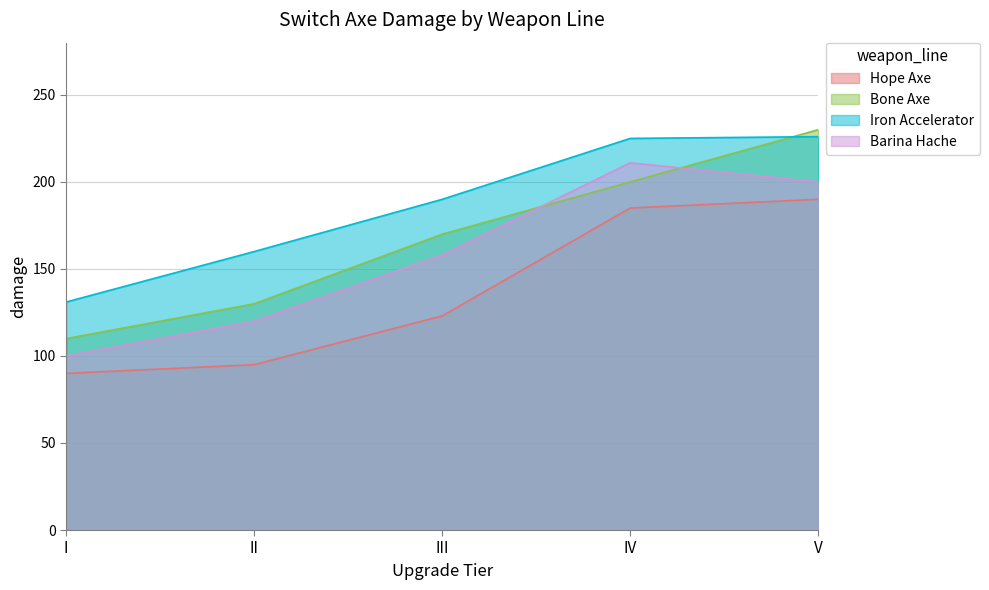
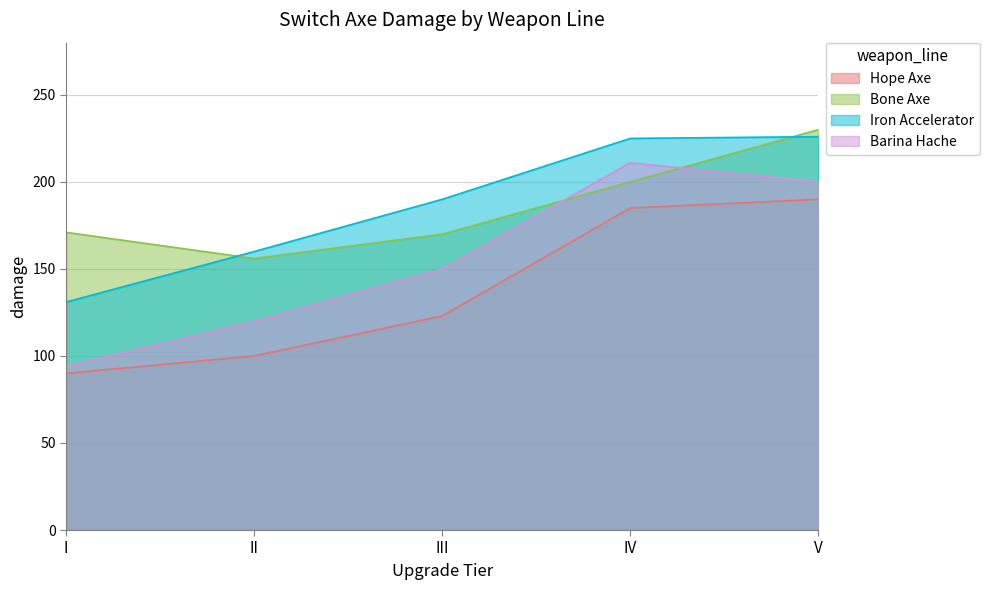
  {
    "Hope Axe": {
      "I": 90,
-     "II": 95,
+     "II": 100,
      "III": 123,
      "IV": 185,
      "V": 190
    },
    "Bone Axe": {
-     "I": 110,
-     "II": 130,
+     "I": 171,
+     "II": 156,
      "III": 170,
      "IV": 200,
      "V": 230
    },
    "Iron Accelerator": {
      "I": 131,
      "II": 160,
      "III": 190,
      "IV": 225,
      "V": 226
    },
    "Barina Hache": {
-     "I": 100,
+     "I": 94,
      "II": 120,
-     "III": 158,
+     "III": 150,
      "IV": 211,
      "V": 200
    }
  }
